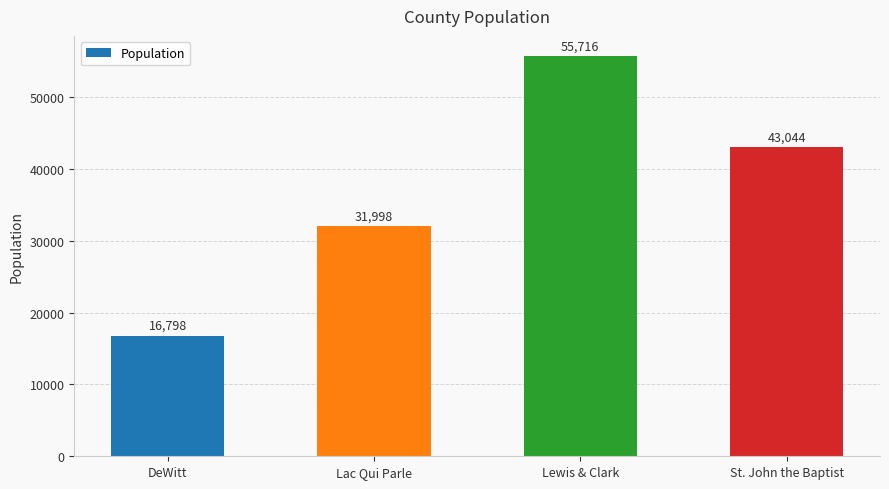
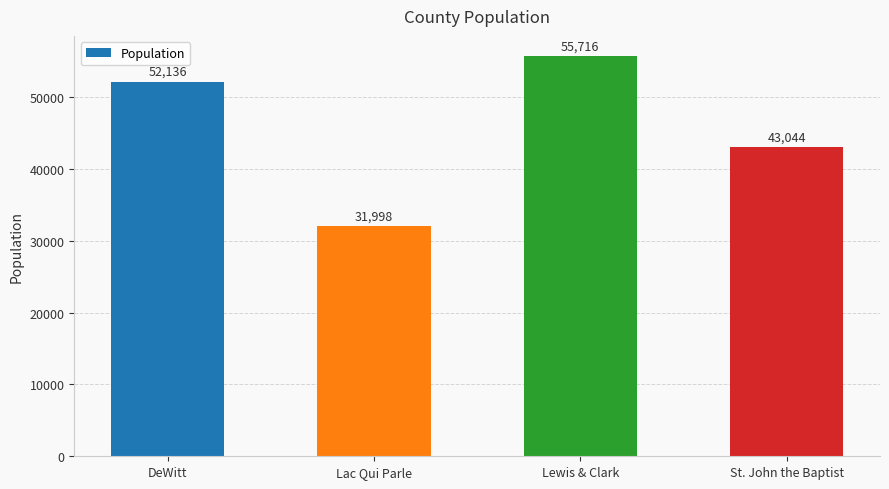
  {
-   "DeWitt": "16,798",
+   "DeWitt": "52,136",
    "Lac Qui Parle": "31,998",
    "Lewis & Clark": "55,716",
    "St. John the Baptist": "43,044"
  }
